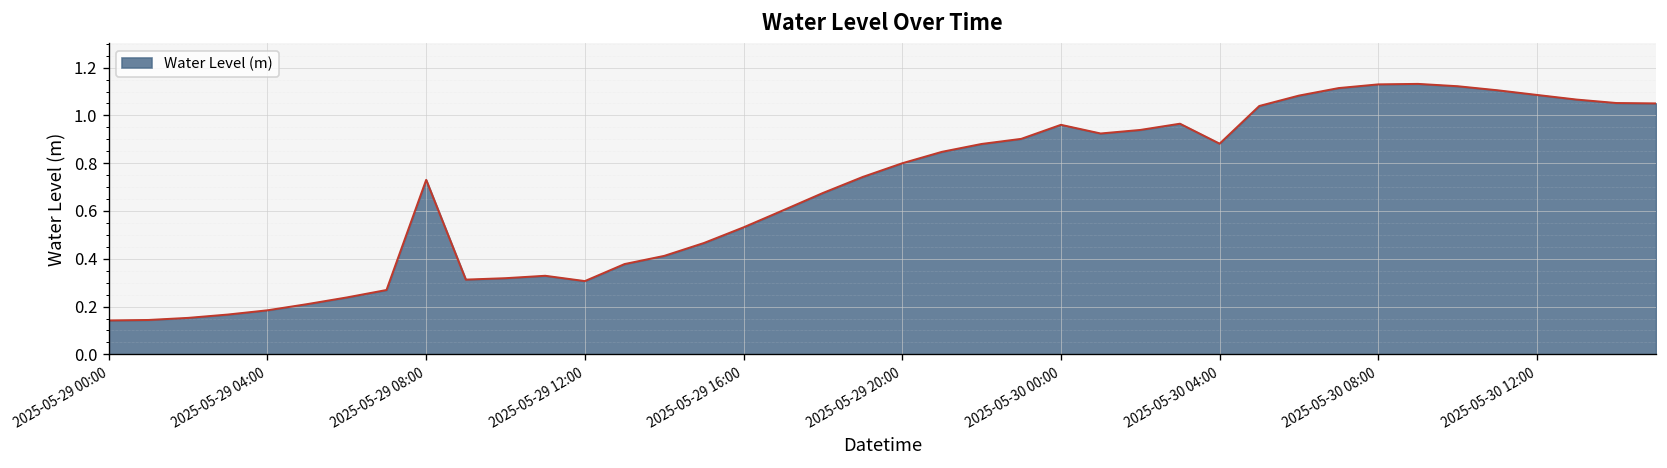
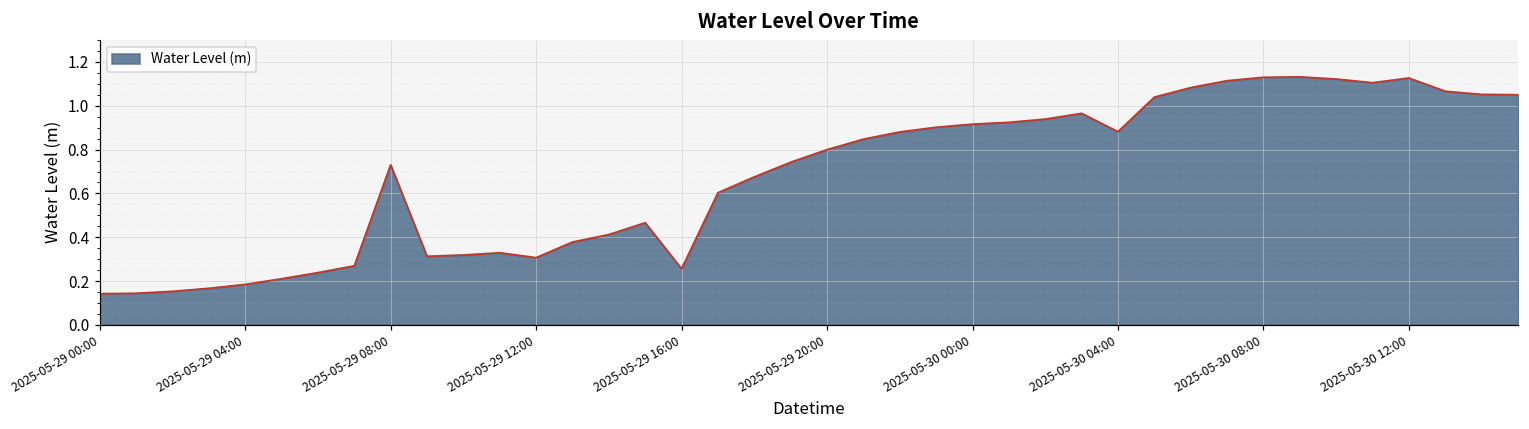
  {
    "2025-05-29 00:00": 0.14,
    "2025-05-29 04:00": 0.18,
    "2025-05-29 08:00": 0.73,
    "2025-05-29 12:00": 0.31,
-   "2025-05-29 16:00": 0.53,
+   "2025-05-29 16:00": 0.26,
    "2025-05-29 20:00": 0.80,
-   "2025-05-30 00:00": 0.96,
+   "2025-05-30 00:00": 0.92,
    "2025-05-30 04:00": 0.88,
    "2025-05-30 08:00": 1.13,
-   "2025-05-30 12:00": 1.09
+   "2025-05-30 12:00": 1.13
  }
